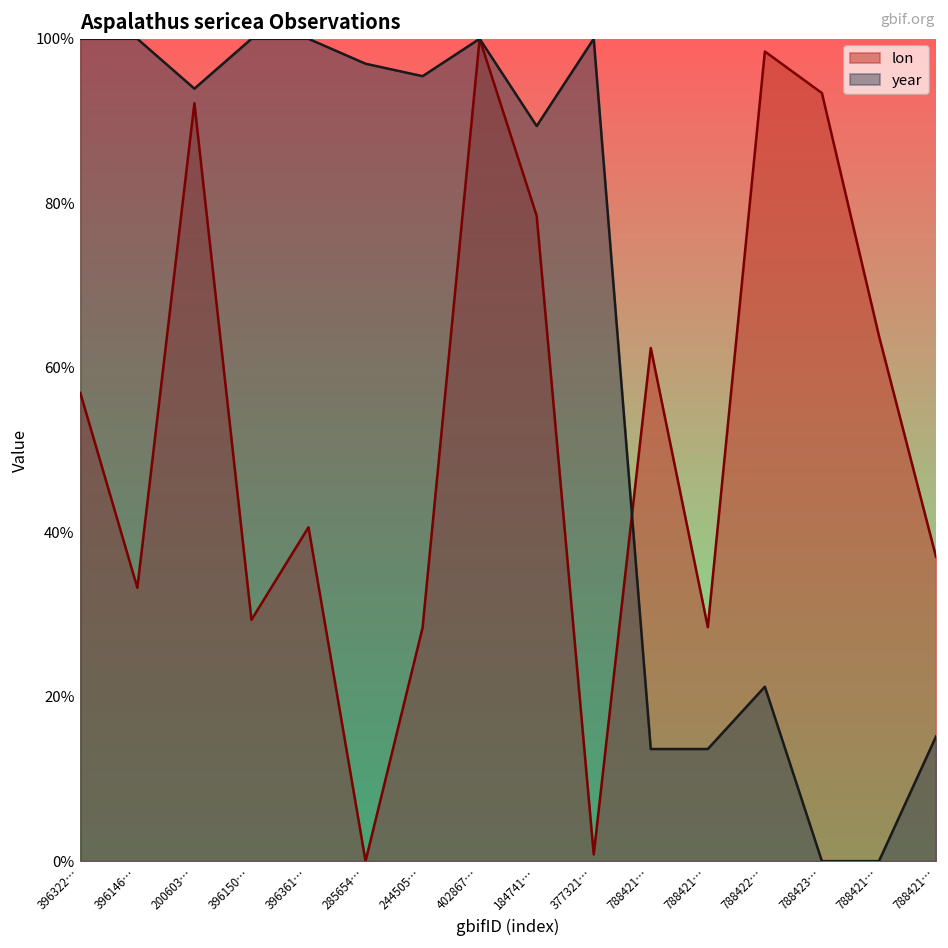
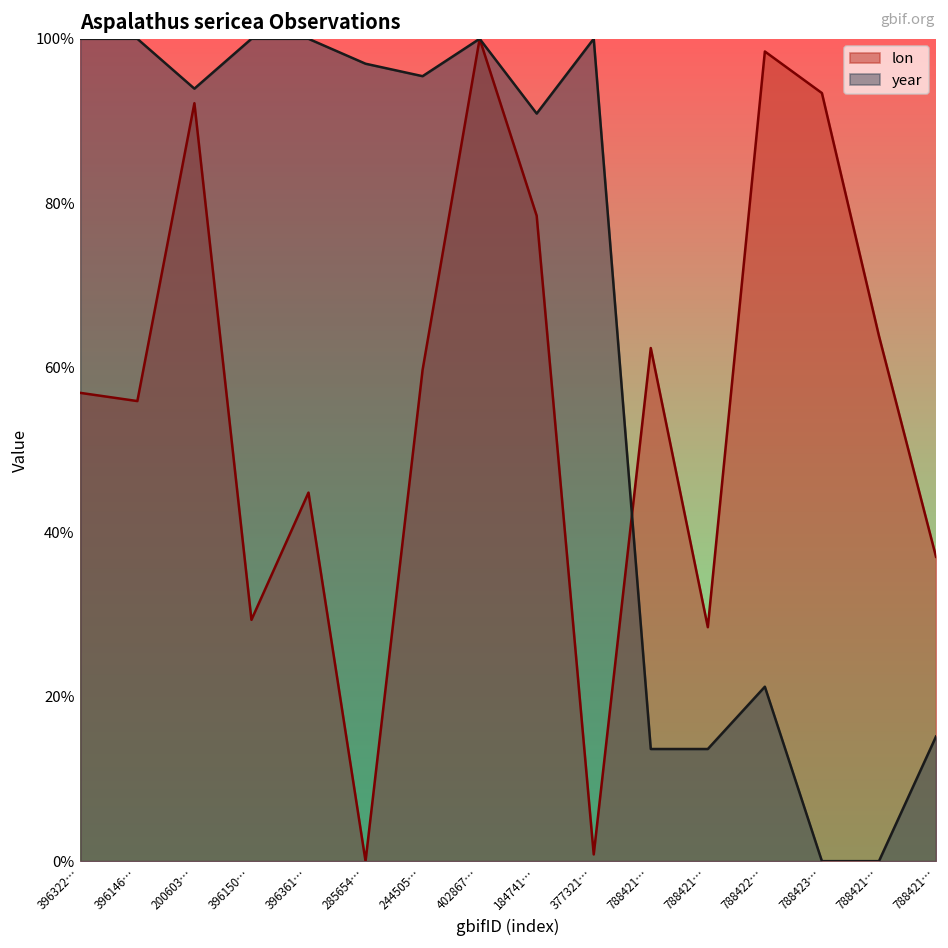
  {
    "lon": {
      "396322…": "57%",
-     "396146…": "33%",
+     "396146…": "56%",
      "200603…": "92%",
      "396150…": "29%",
-     "396361…": "41%",
+     "396361…": "45%",
      "285654…": "0%",
-     "244505…": "28%",
+     "244505…": "60%",
      "184741…": "78%",
      "377321…": "1%",
      "788422…": "98%",
      "788423…": "93%"
    },
    "year": {
      "396322…": "100%",
      "396146…": "100%",
      "200603…": "94%",
      "396150…": "100%",
      "396361…": "100%",
      "285654…": "97%",
      "244505…": "95%",
-     "184741…": "89%",
+     "184741…": "91%",
      "377321…": "100%",
      "788422…": "21%",
      "788423…": "0%"
    }
  }
